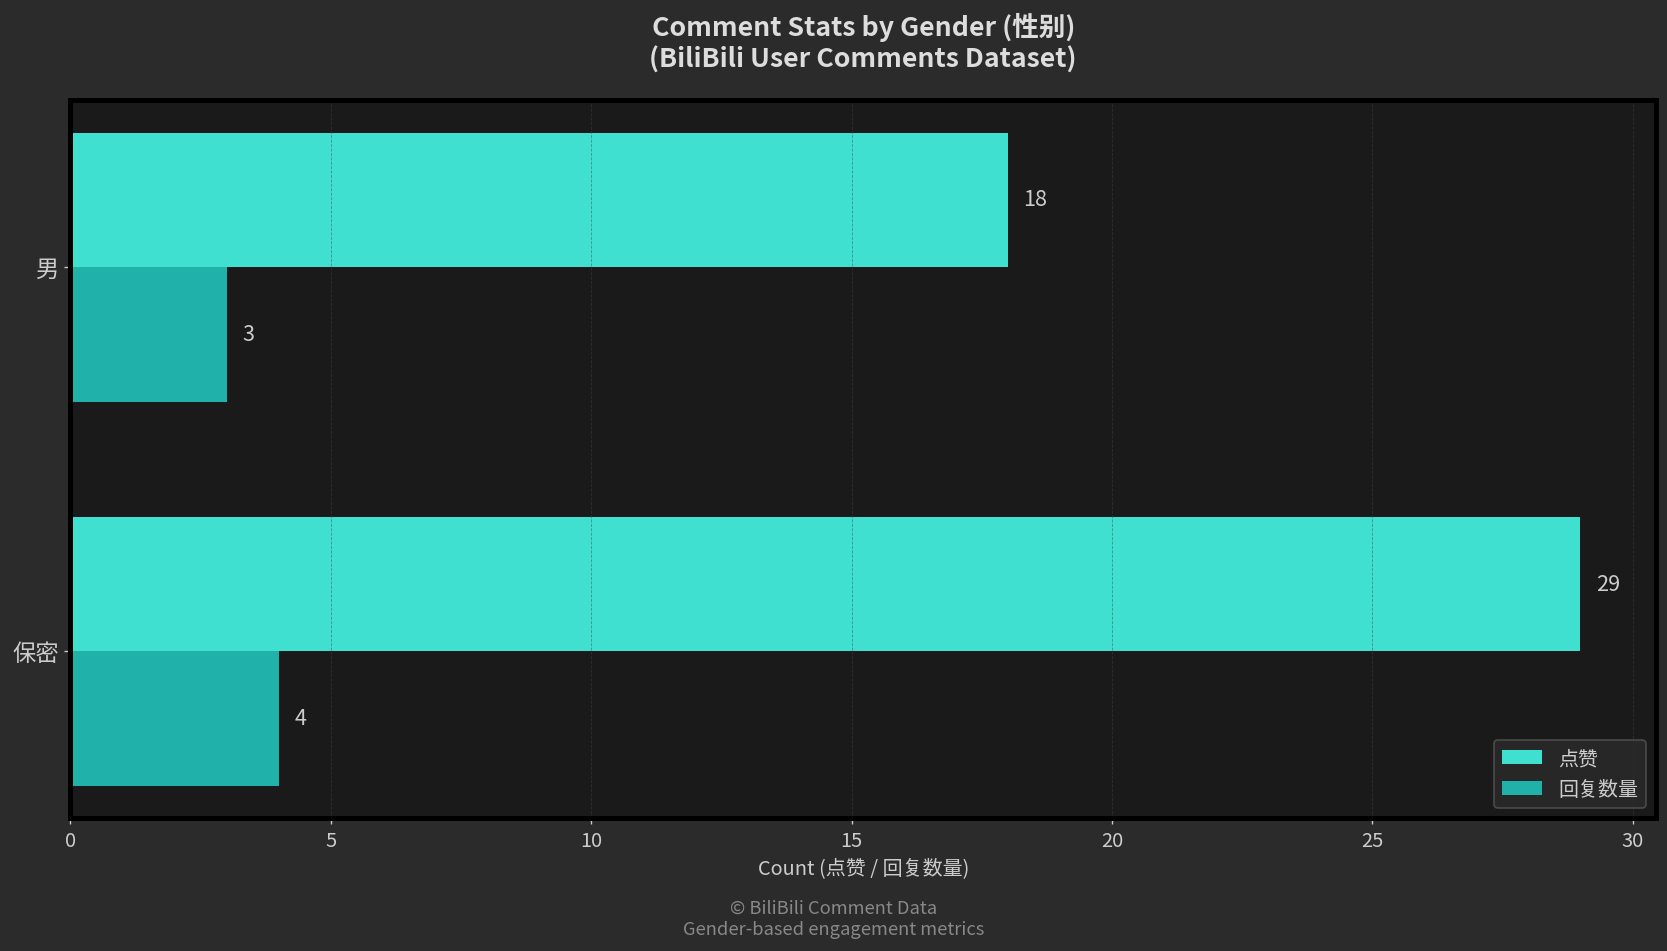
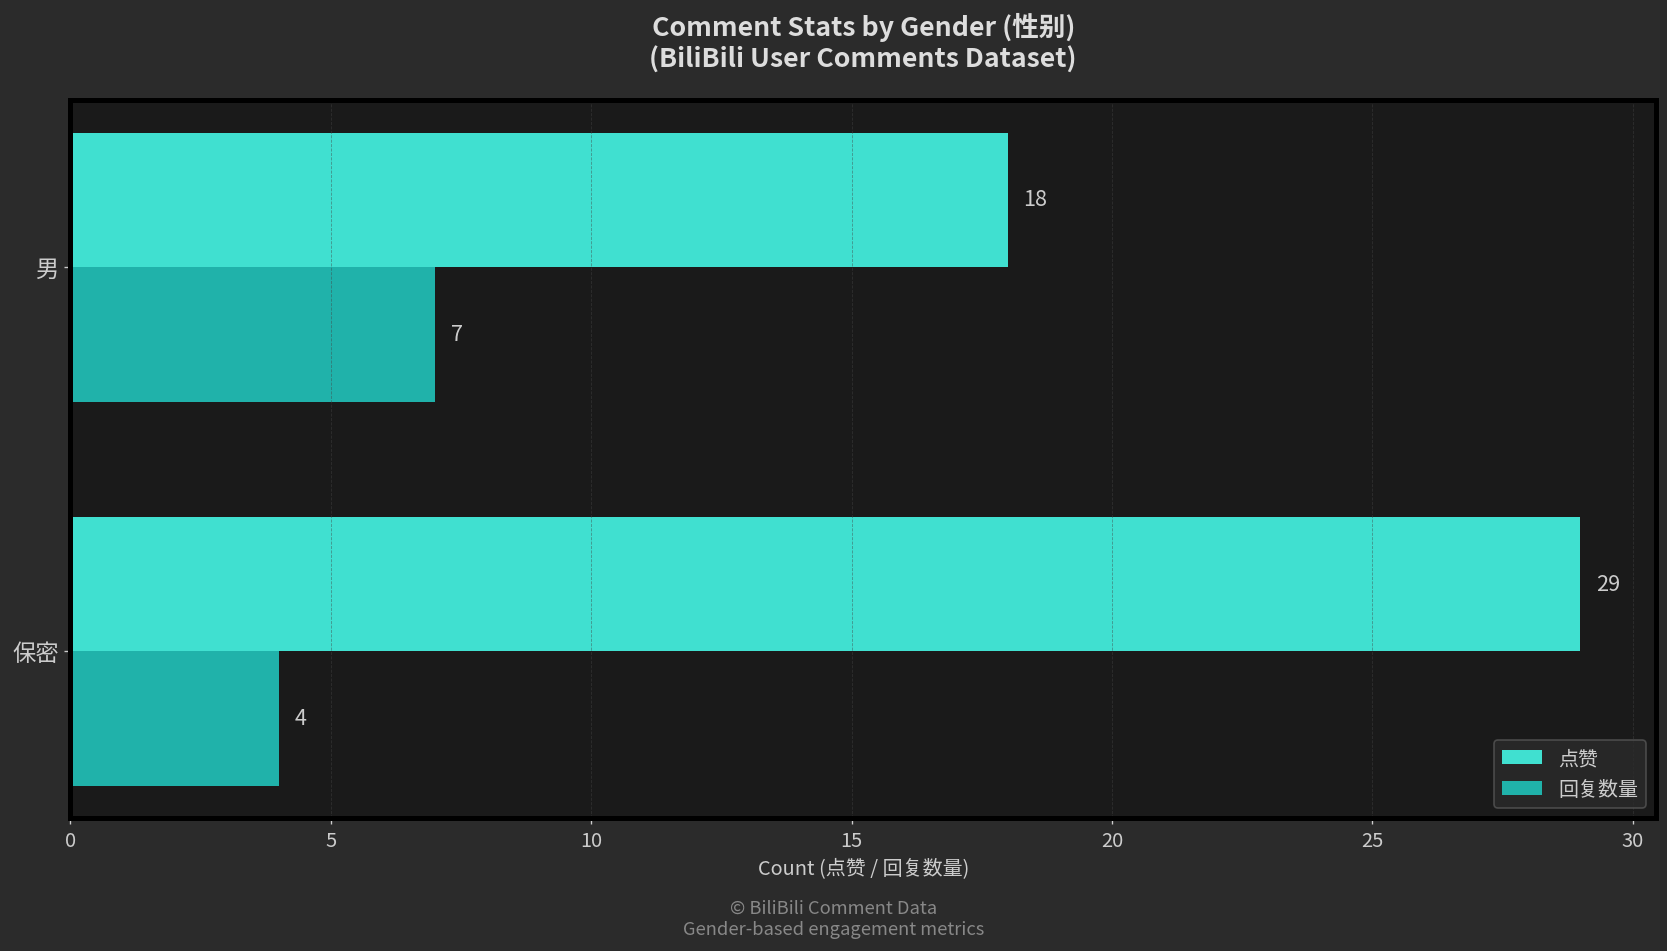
  {
    "点赞": {
      "男": 18,
      "保密": 29
    },
    "回复数量": {
-     "男": 3,
+     "男": 7,
      "保密": 4
    }
  }
